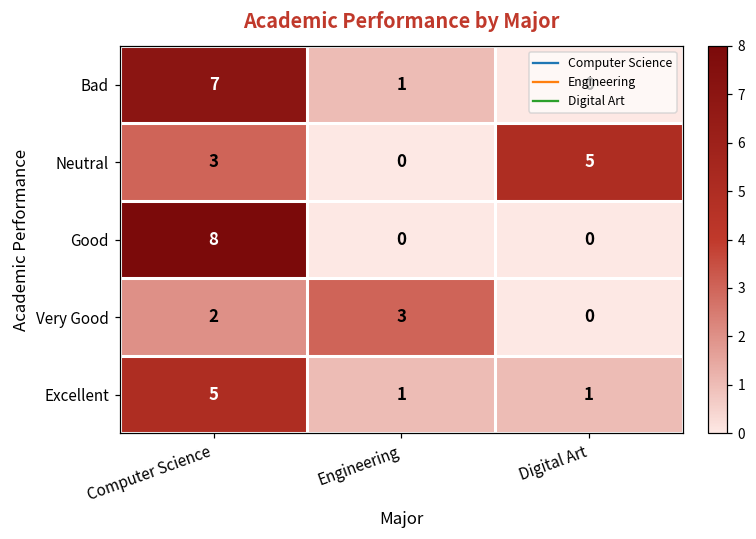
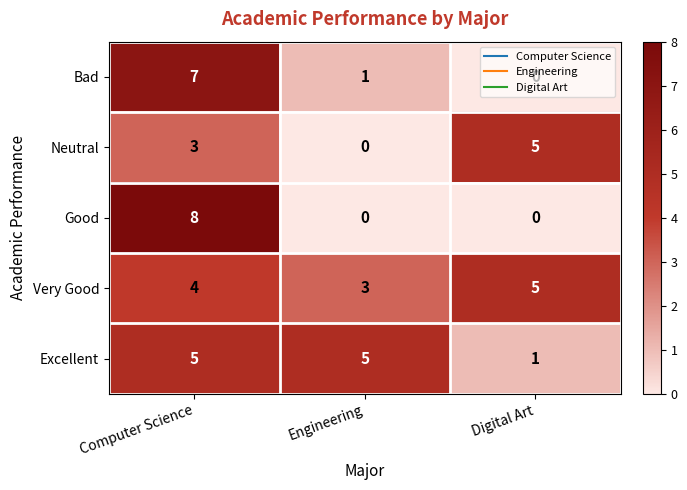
  {
    "Bad": {
      "Computer Science": 7,
      "Engineering": 1
    },
    "Neutral": {
      "Computer Science": 3,
      "Engineering": 0,
      "Digital Art": 5
    },
    "Good": {
      "Computer Science": 8,
      "Engineering": 0,
      "Digital Art": 0
    },
    "Very Good": {
-     "Computer Science": 2,
+     "Computer Science": 4,
      "Engineering": 3,
-     "Digital Art": 0
+     "Digital Art": 5
    },
    "Excellent": {
      "Computer Science": 5,
-     "Engineering": 1,
+     "Engineering": 5,
      "Digital Art": 1
    }
  }
